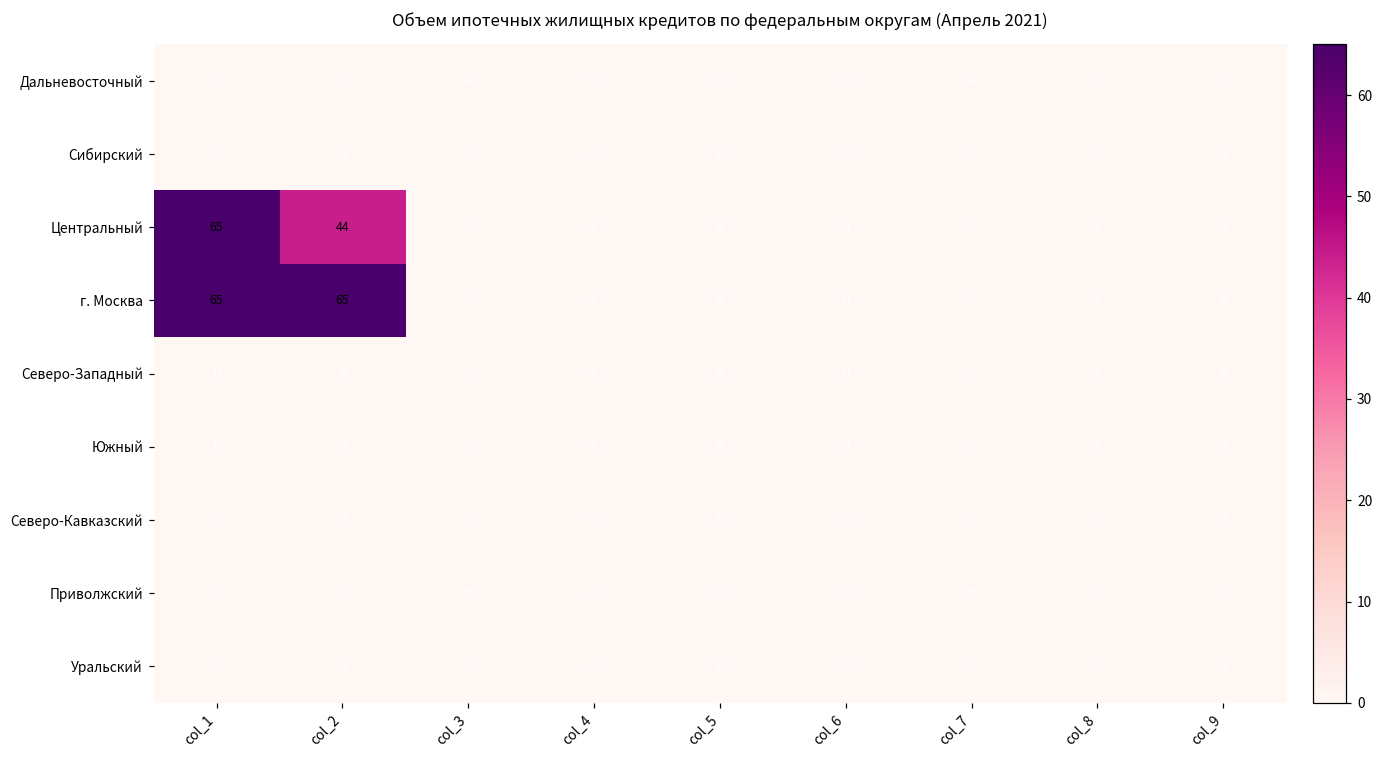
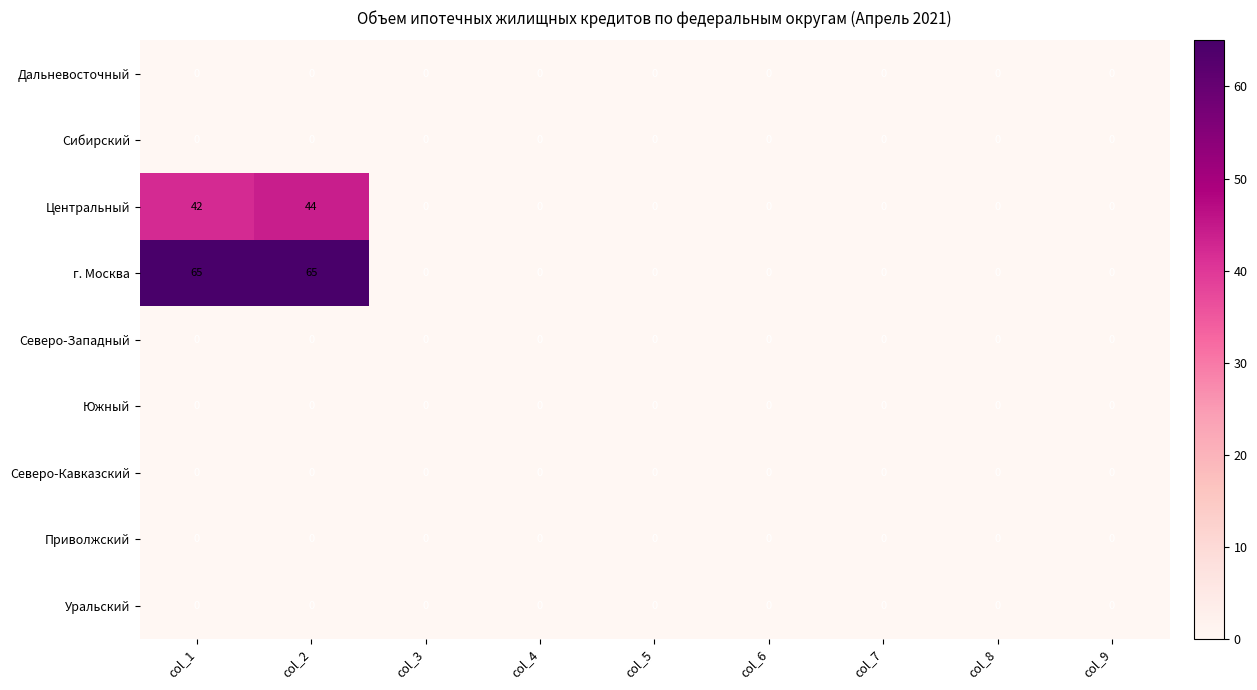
  {
    "Центральный": {
-     "col_1": 65,
+     "col_1": 42,
      "col_2": 44
    },
    "г. Москва": {
      "col_1": 65,
      "col_2": 65
    }
  }
